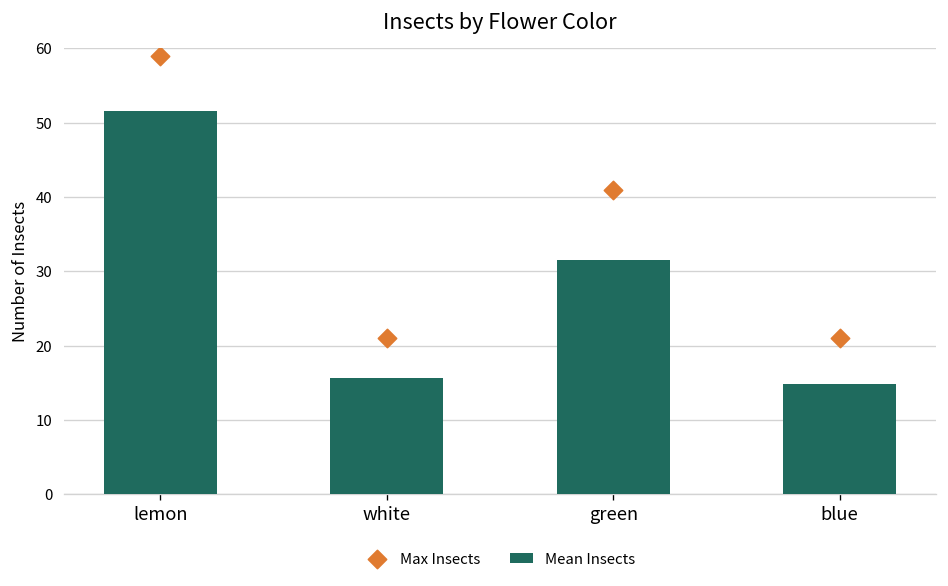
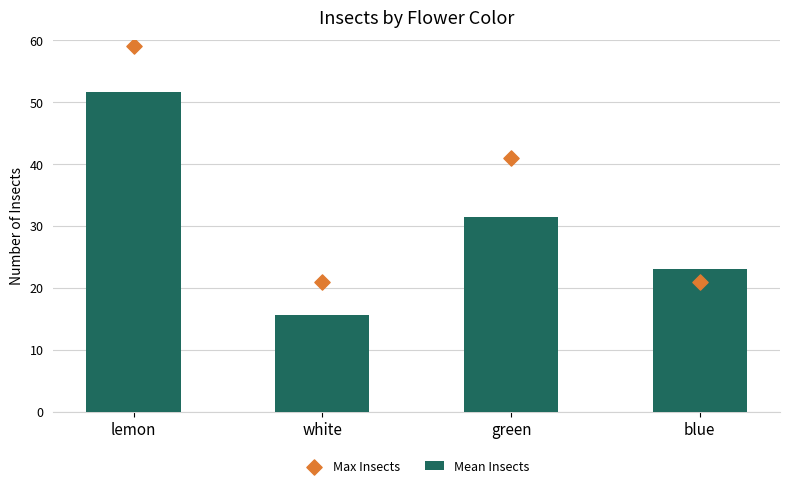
  {
    "Mean Insects": {
      "lemon": 52,
      "white": 16,
      "green": 32,
-     "blue": 15
+     "blue": 23
    }
  }
